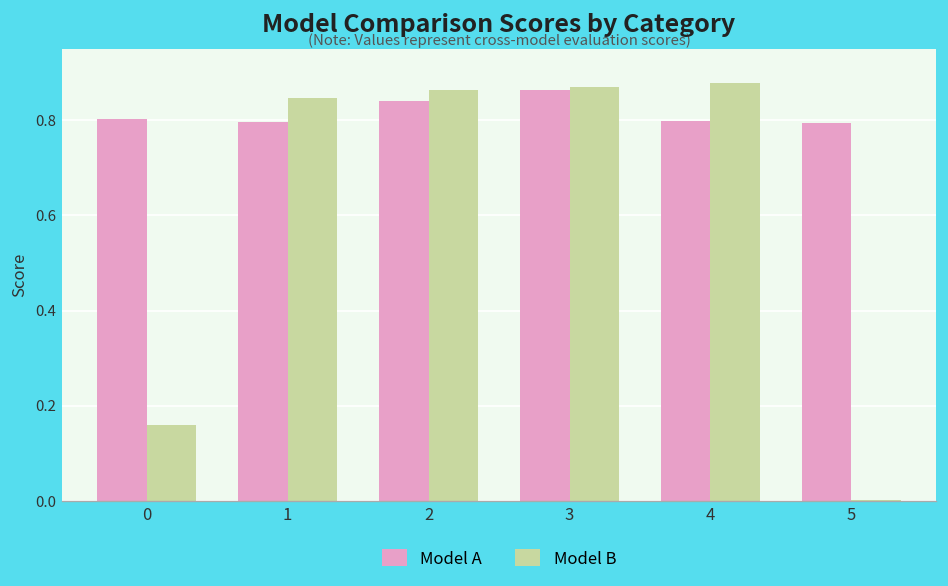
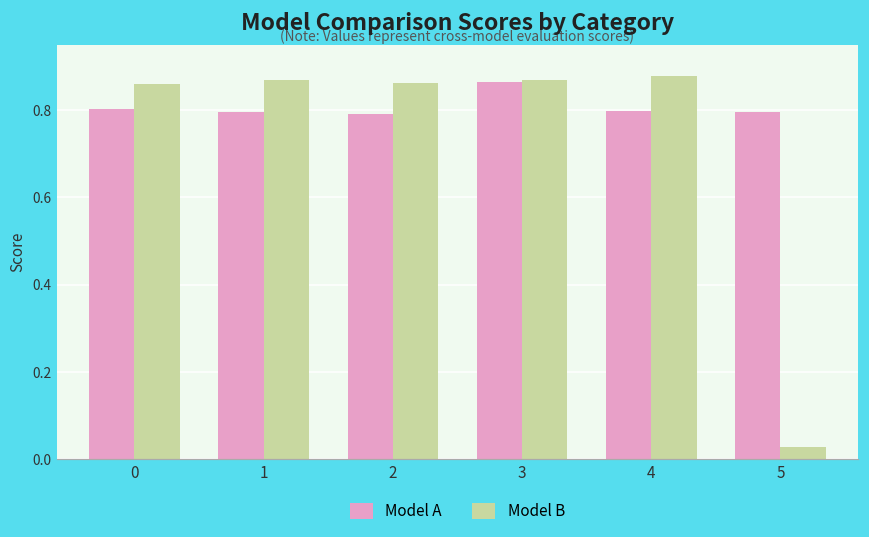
  {
    "Model A": {
      "0": 0.80,
      "1": 0.80,
-     "2": 0.84,
+     "2": 0.79,
      "3": 0.86,
      "4": 0.80,
      "5": 0.79
    },
    "Model B": {
-     "0": 0.16,
-     "1": 0.85,
+     "0": 0.86,
+     "1": 0.87,
      "2": 0.86,
      "3": 0.87,
      "4": 0.88,
-     "5": 0.00
+     "5": 0.03
    }
  }
